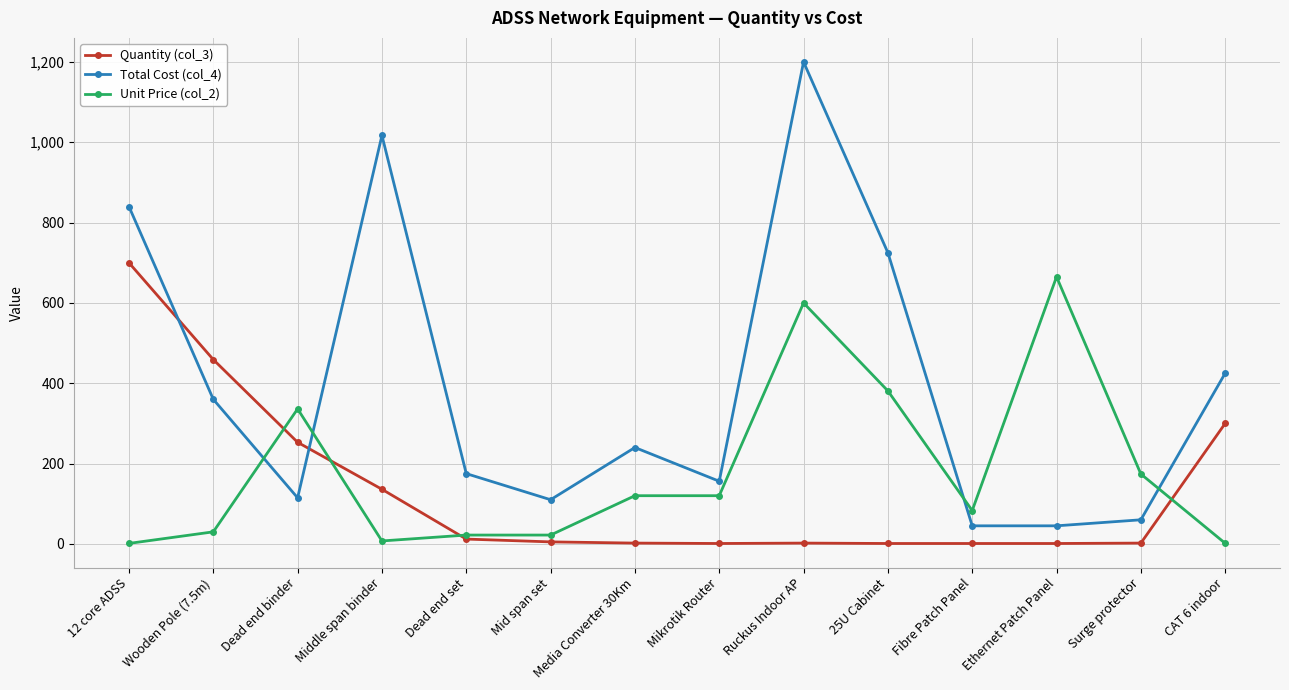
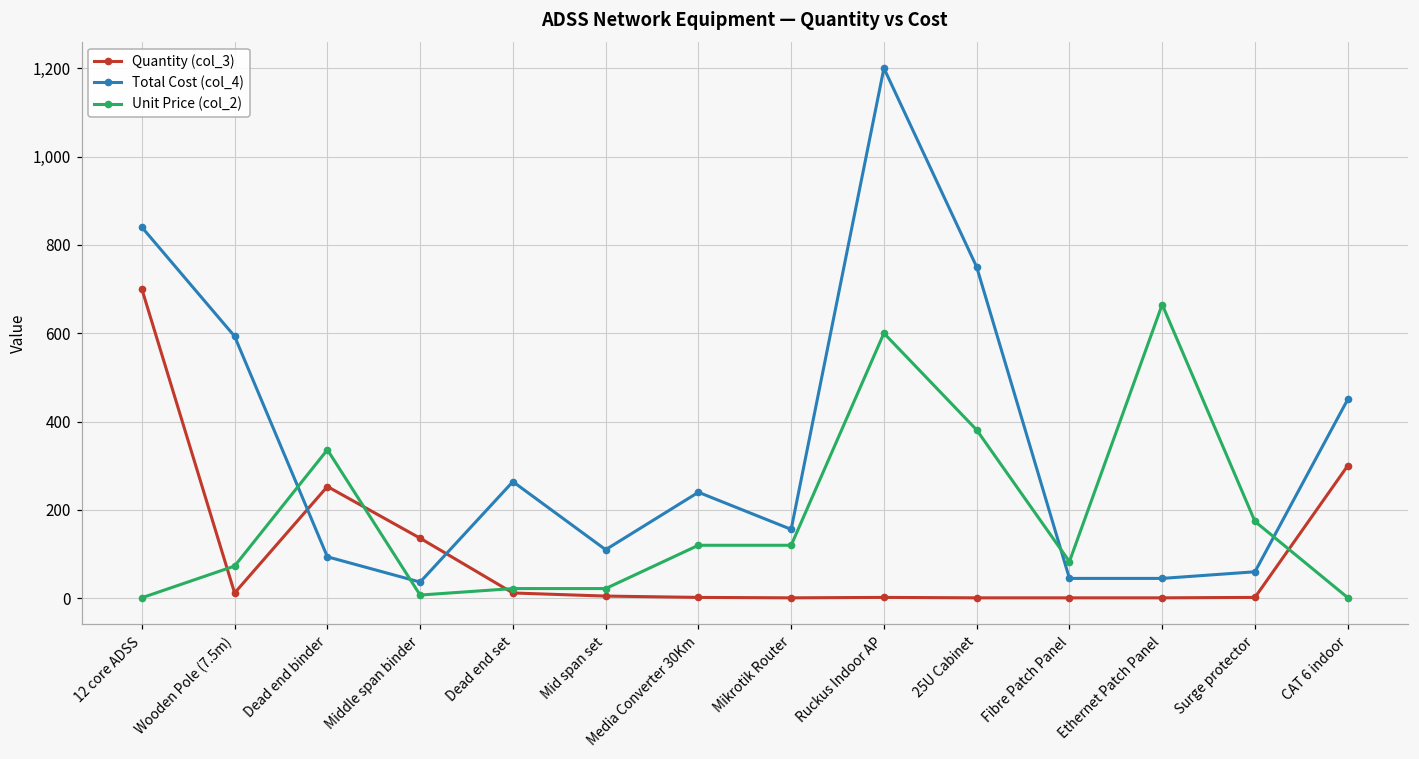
  {
    "Quantity (col_3)": {
      "12 core ADSS": "700",
-     "Wooden Pole (7.5m)": "460",
+     "Wooden Pole (7.5m)": "10",
      "Dead end binder": "250",
      "Middle span binder": "140",
      "Dead end set": "10",
      "Mid span set": "10",
      "Media Converter 30Km": "0",
      "Mikrotik Router": "0",
      "Ruckus Indoor AP": "0",
      "25U Cabinet": "0",
      "Fibre Patch Panel": "0",
      "Ethernet Patch Panel": "0",
      "Surge protector": "0",
      "CAT 6 indoor": "300"
    },
    "Total Cost (col_4)": {
      "12 core ADSS": "840",
-     "Wooden Pole (7.5m)": "360",
-     "Dead end binder": "110",
-     "Middle span binder": "1,020",
-     "Dead end set": "180",
+     "Wooden Pole (7.5m)": "590",
+     "Dead end binder": "90",
+     "Middle span binder": "40",
+     "Dead end set": "260",
      "Mid span set": "110",
      "Media Converter 30Km": "240",
      "Mikrotik Router": "160",
      "Ruckus Indoor AP": "1,200",
-     "25U Cabinet": "730",
+     "25U Cabinet": "750",
      "Fibre Patch Panel": "50",
      "Ethernet Patch Panel": "50",
      "Surge protector": "60",
-     "CAT 6 indoor": "430"
+     "CAT 6 indoor": "450"
    },
    "Unit Price (col_2)": {
      "12 core ADSS": "0",
-     "Wooden Pole (7.5m)": "30",
+     "Wooden Pole (7.5m)": "70",
      "Dead end binder": "340",
      "Middle span binder": "10",
      "Dead end set": "20",
      "Mid span set": "20",
      "Media Converter 30Km": "120",
      "Mikrotik Router": "120",
      "Ruckus Indoor AP": "600",
      "25U Cabinet": "380",
      "Fibre Patch Panel": "80",
      "Ethernet Patch Panel": "670",
      "Surge protector": "170",
      "CAT 6 indoor": "0"
    }
  }
